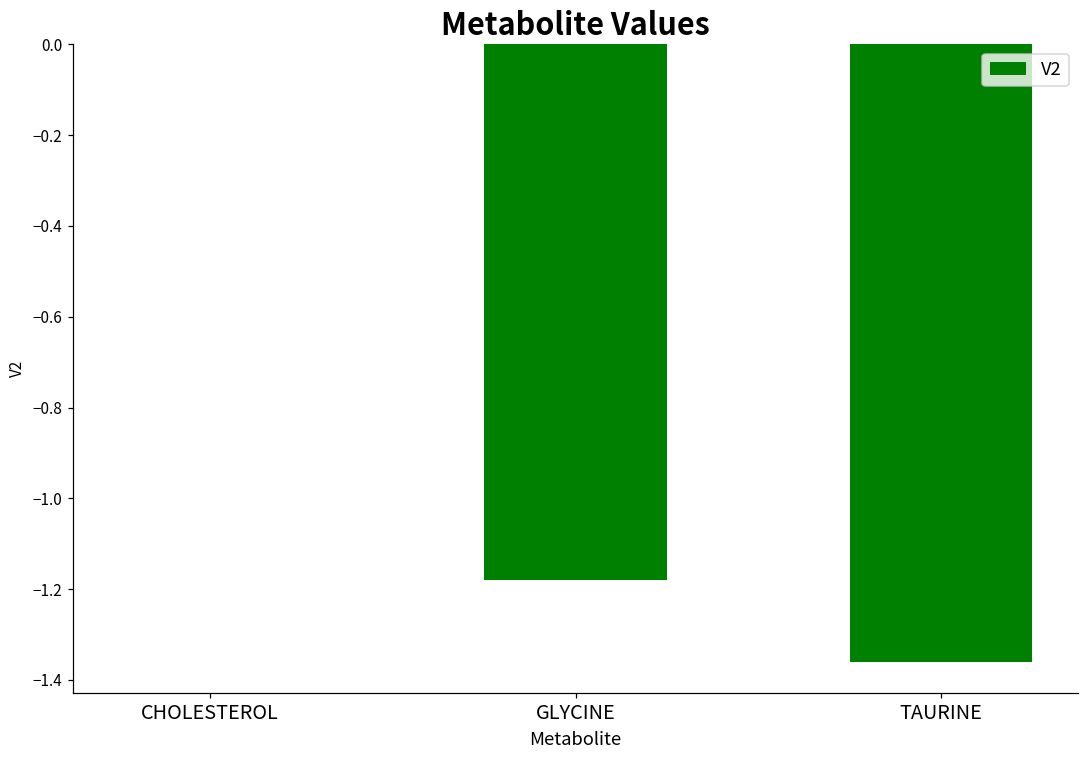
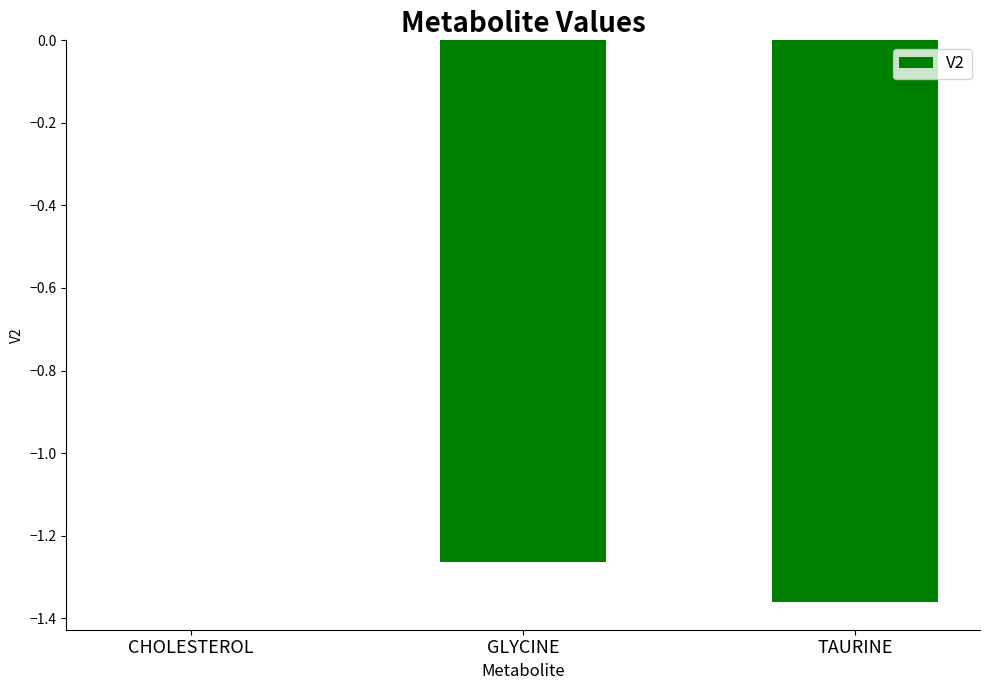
  {
    "CHOLESTEROL": 0.00,
-   "GLYCINE": -1.18,
+   "GLYCINE": -1.26,
    "TAURINE": -1.36
  }
